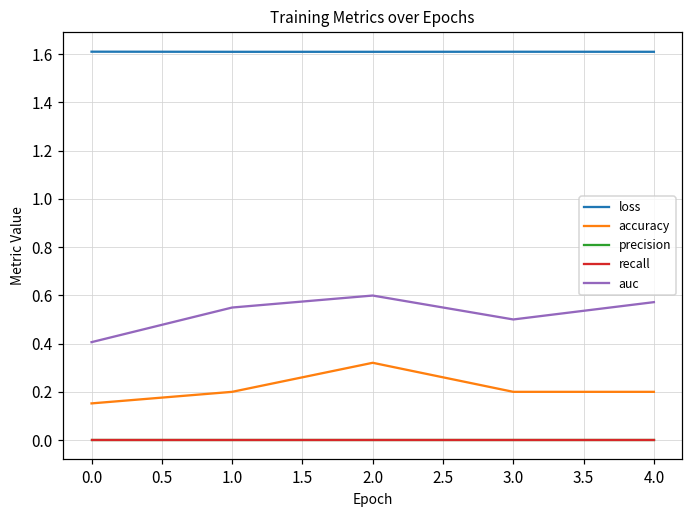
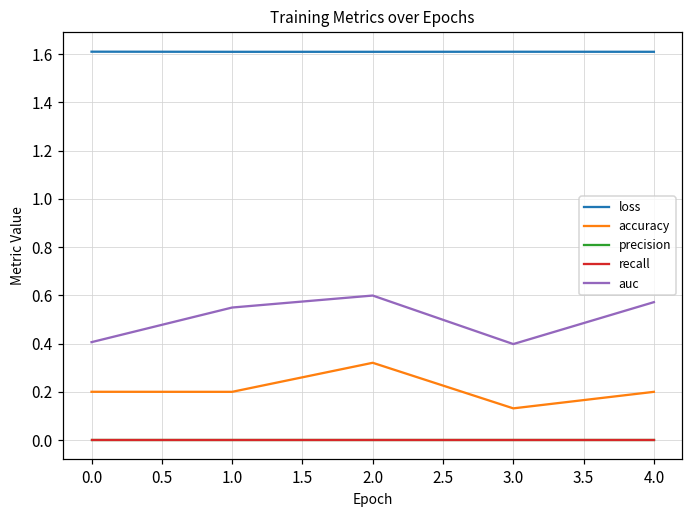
  {
    "loss": {
      "0.0": 1.61,
      "1.0": 1.61,
      "2.0": 1.61,
      "3.0": 1.61,
      "4.0": 1.61
    },
    "accuracy": {
-     "0.0": 0.15,
+     "0.0": 0.20,
      "1.0": 0.20,
      "2.0": 0.32,
-     "3.0": 0.20,
+     "3.0": 0.13,
      "4.0": 0.20
    },
    "recall": {
      "0.0": 0.00,
      "1.0": 0.00,
      "2.0": 0.00,
      "3.0": 0.00,
      "4.0": 0.00
    },
    "auc": {
      "0.0": 0.41,
      "1.0": 0.55,
      "2.0": 0.60,
-     "3.0": 0.50,
+     "3.0": 0.40,
      "4.0": 0.57
    }
  }
